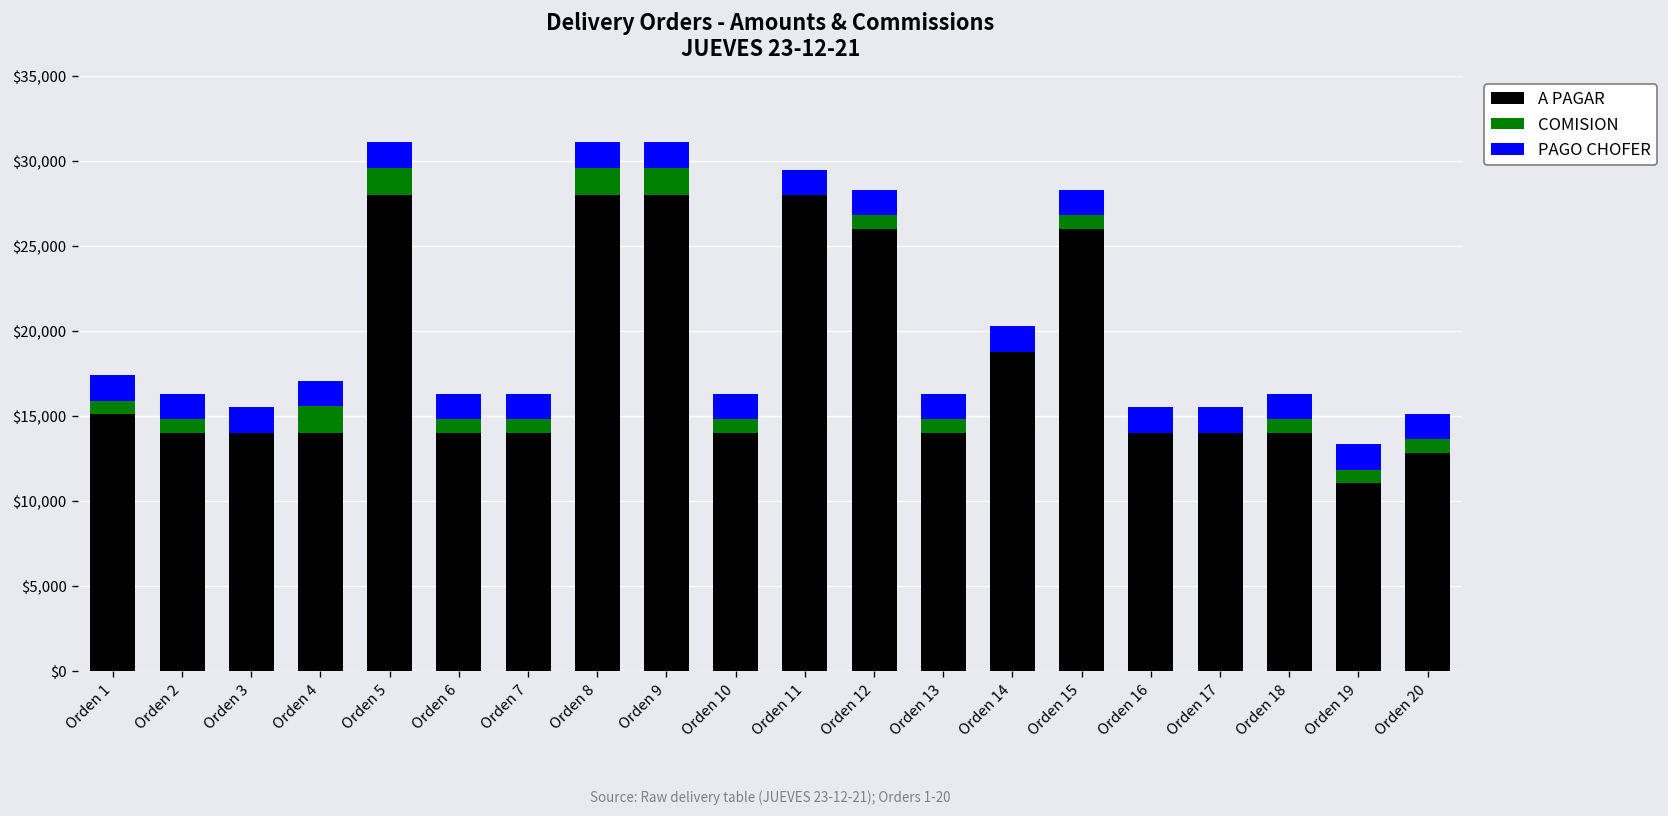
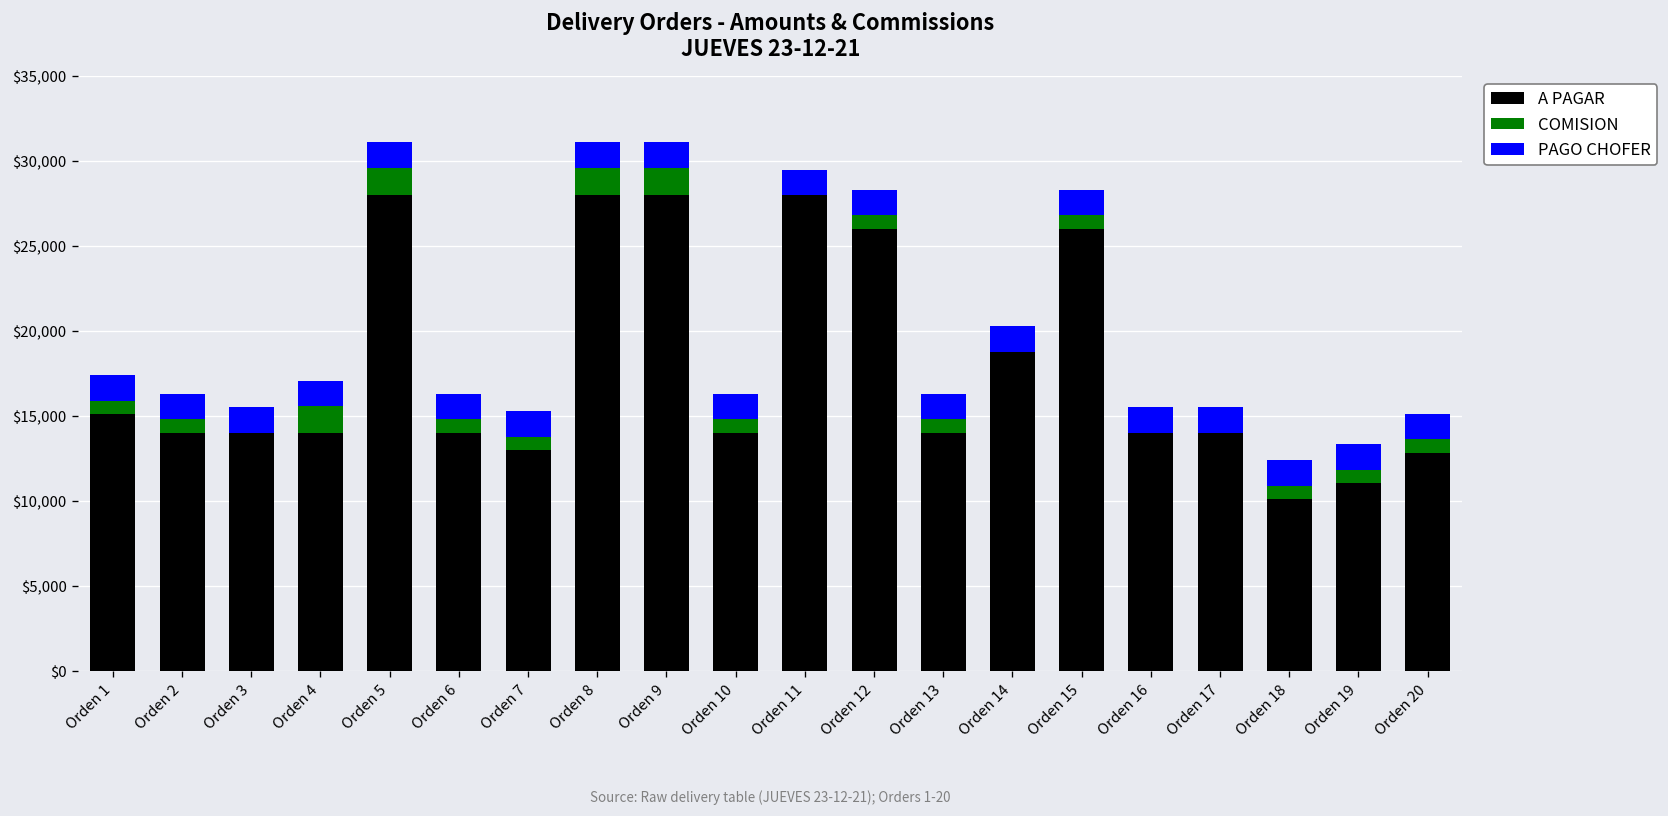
  {
    "A PAGAR": {
      "Orden 1": "$15,100",
      "Orden 2": "$14,000",
      "Orden 3": "$14,000",
      "Orden 4": "$14,000",
      "Orden 5": "$28,000",
      "Orden 6": "$14,000",
-     "Orden 7": "$14,000",
+     "Orden 7": "$13,000",
      "Orden 8": "$28,000",
      "Orden 9": "$28,000",
      "Orden 10": "$14,000",
      "Orden 11": "$28,000",
      "Orden 12": "$26,000",
      "Orden 13": "$14,000",
      "Orden 14": "$18,800",
      "Orden 15": "$26,000",
      "Orden 16": "$14,000",
      "Orden 17": "$14,000",
-     "Orden 18": "$14,000",
+     "Orden 18": "$10,100",
      "Orden 19": "$11,000",
      "Orden 20": "$12,800"
    },
    "COMISION": {
      "Orden 1": "$800",
      "Orden 2": "$800",
      "Orden 3": "$0",
      "Orden 4": "$1,600",
      "Orden 5": "$1,600",
      "Orden 6": "$800",
      "Orden 7": "$800",
      "Orden 8": "$1,600",
      "Orden 9": "$1,600",
      "Orden 10": "$800",
      "Orden 11": "$0",
      "Orden 12": "$800",
      "Orden 13": "$800",
      "Orden 14": "$0",
      "Orden 15": "$800",
      "Orden 16": "$0",
      "Orden 17": "$0",
      "Orden 18": "$800",
      "Orden 19": "$800",
      "Orden 20": "$800"
    },
    "PAGO CHOFER": {
      "Orden 1": "$1,500",
      "Orden 2": "$1,500",
      "Orden 3": "$1,500",
      "Orden 4": "$1,500",
      "Orden 5": "$1,500",
      "Orden 6": "$1,500",
      "Orden 7": "$1,500",
      "Orden 8": "$1,500",
      "Orden 9": "$1,500",
      "Orden 10": "$1,500",
      "Orden 11": "$1,500",
      "Orden 12": "$1,500",
      "Orden 13": "$1,500",
      "Orden 14": "$1,500",
      "Orden 15": "$1,500",
      "Orden 16": "$1,500",
      "Orden 17": "$1,500",
      "Orden 18": "$1,500",
      "Orden 19": "$1,500",
      "Orden 20": "$1,500"
    }
  }
